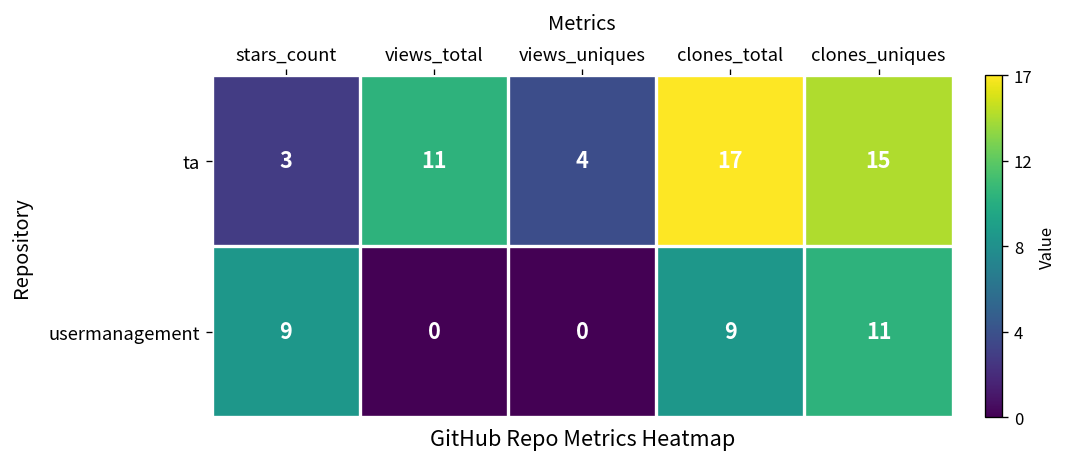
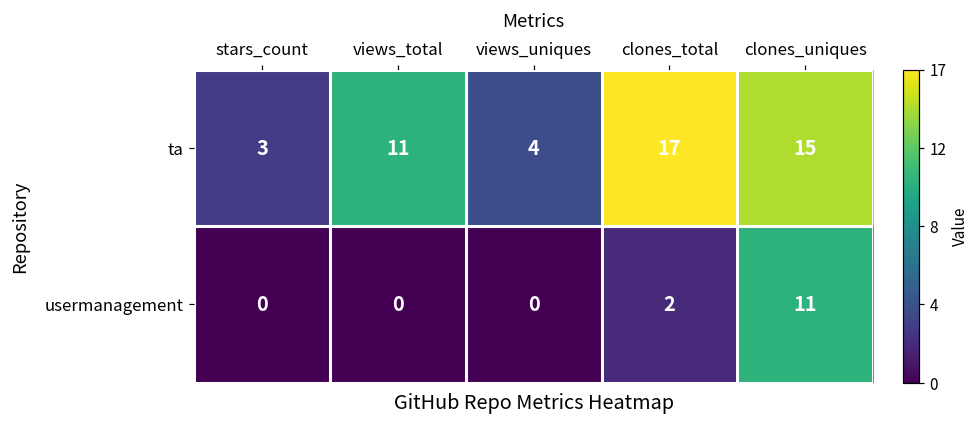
  {
    "ta": {
      "stars_count": 3,
      "views_total": 11,
      "views_uniques": 4,
      "clones_total": 17,
      "clones_uniques": 15
    },
    "usermanagement": {
-     "stars_count": 9,
+     "stars_count": 0,
      "views_total": 0,
      "views_uniques": 0,
-     "clones_total": 9,
+     "clones_total": 2,
      "clones_uniques": 11
    }
  }
